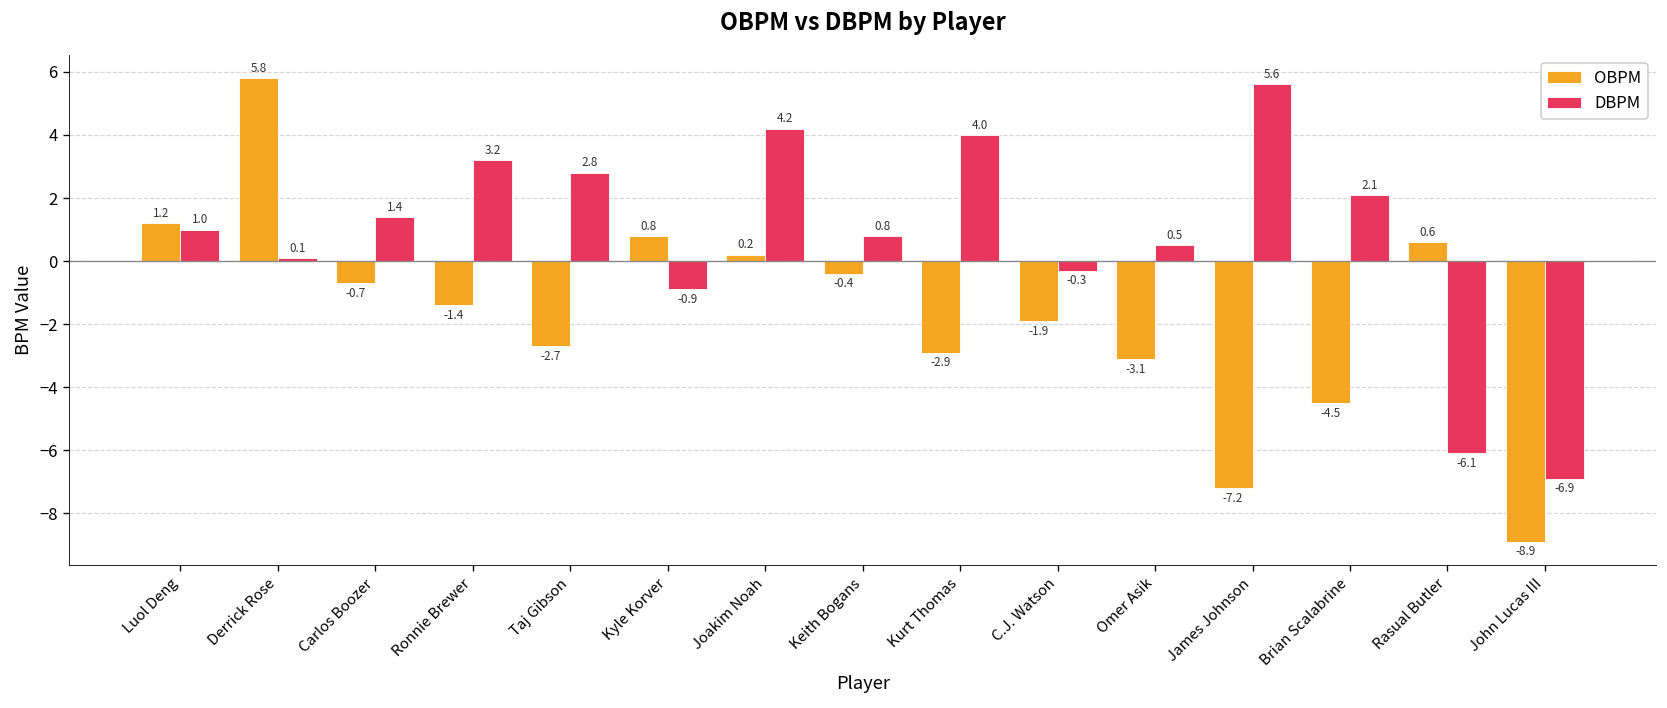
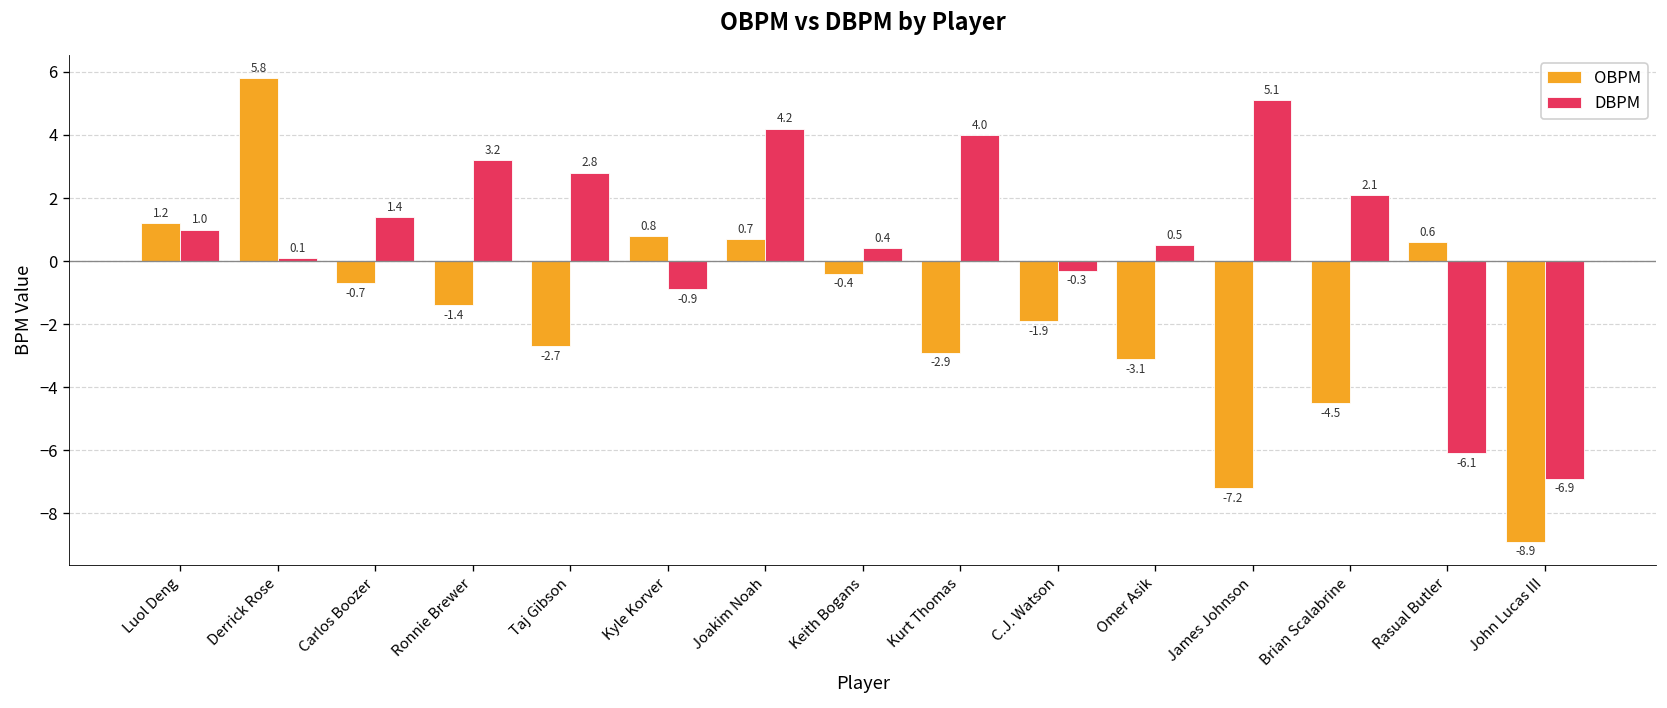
  {
    "OBPM": {
      "Luol Deng": 1.2,
      "Derrick Rose": 5.8,
      "Carlos Boozer": -0.7,
      "Ronnie Brewer": -1.4,
      "Taj Gibson": -2.7,
      "Kyle Korver": 0.8,
-     "Joakim Noah": 0.2,
+     "Joakim Noah": 0.7,
      "Keith Bogans": -0.4,
      "Kurt Thomas": -2.9,
      "C.J. Watson": -1.9,
      "Omer Asik": -3.1,
      "James Johnson": -7.2,
      "Brian Scalabrine": -4.5,
      "Rasual Butler": 0.6,
      "John Lucas III": -8.9
    },
    "DBPM": {
      "Luol Deng": 1.0,
      "Derrick Rose": 0.1,
      "Carlos Boozer": 1.4,
      "Ronnie Brewer": 3.2,
      "Taj Gibson": 2.8,
      "Kyle Korver": -0.9,
      "Joakim Noah": 4.2,
-     "Keith Bogans": 0.8,
+     "Keith Bogans": 0.4,
      "Kurt Thomas": 4.0,
      "C.J. Watson": -0.3,
      "Omer Asik": 0.5,
-     "James Johnson": 5.6,
+     "James Johnson": 5.1,
      "Brian Scalabrine": 2.1,
      "Rasual Butler": -6.1,
      "John Lucas III": -6.9
    }
  }
